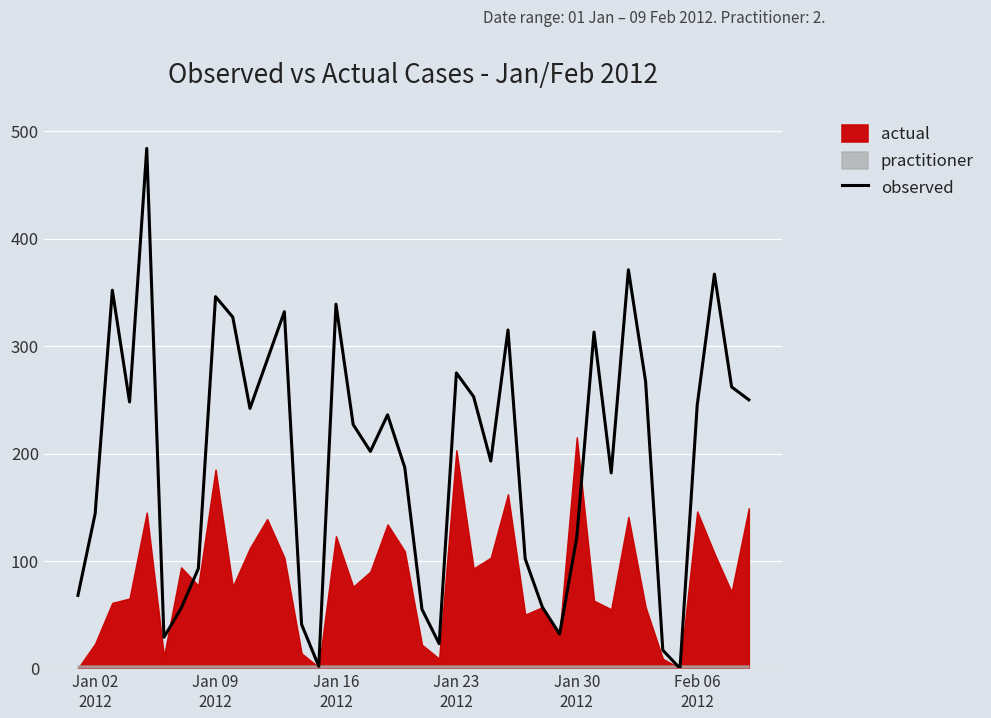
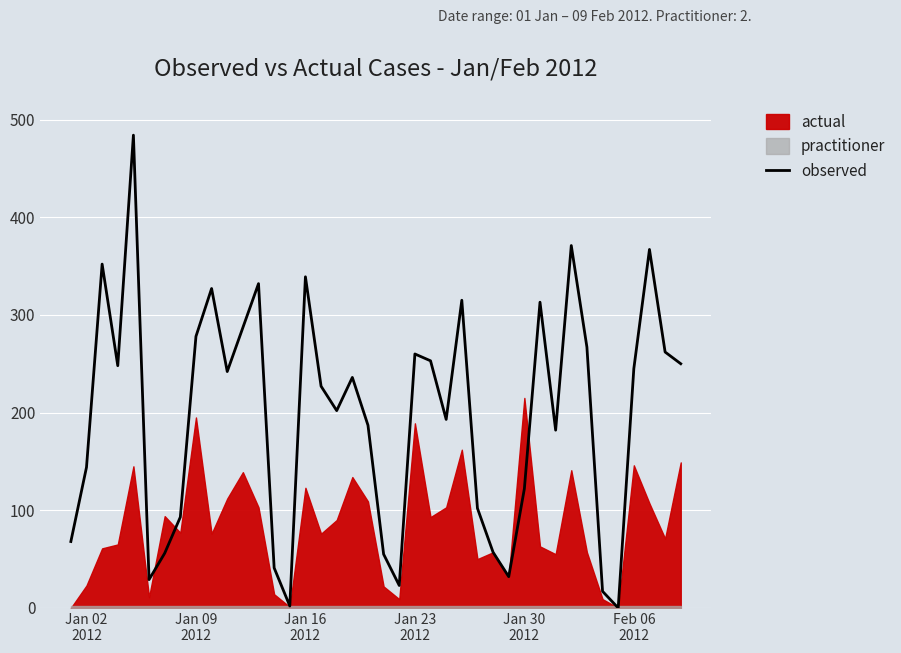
  {
    "observed": {
      "Jan 02 2012": 140,
-     "Jan 09 2012": 350,
+     "Jan 09 2012": 280,
      "Jan 16 2012": 340,
-     "Jan 23 2012": 280,
+     "Jan 23 2012": 260,
      "Jan 30 2012": 120,
      "Feb 06 2012": 250
    },
    "actual": {
      "Jan 02 2012": 20,
-     "Jan 09 2012": 190,
+     "Jan 09 2012": 200,
      "Jan 16 2012": 120,
-     "Jan 23 2012": 200,
+     "Jan 23 2012": 190,
      "Jan 30 2012": 220,
      "Feb 06 2012": 150
    }
  }
